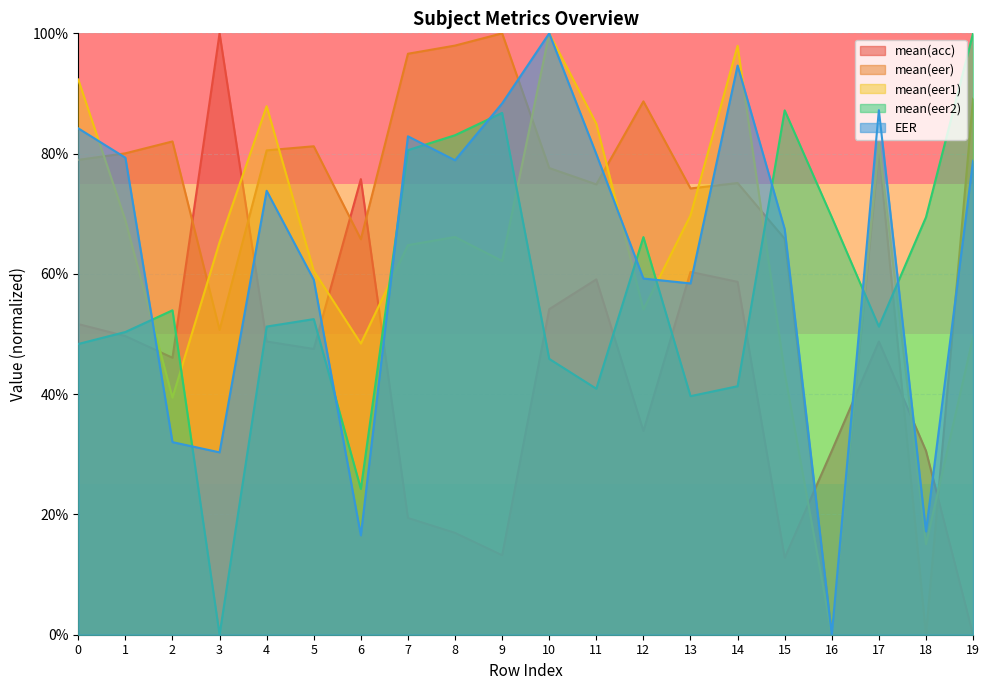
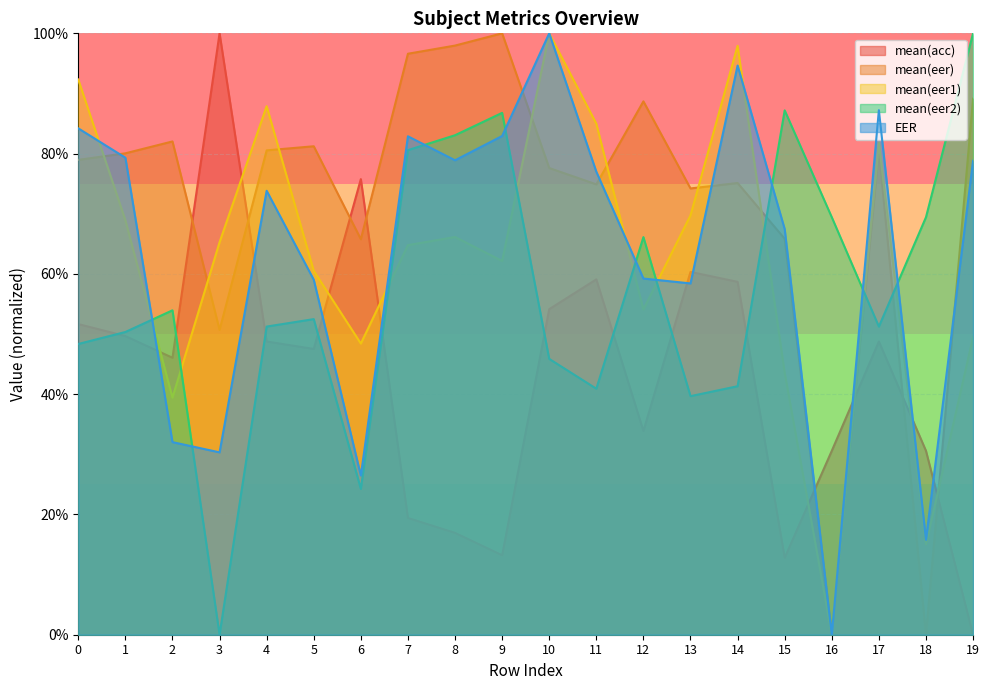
  {
    "mean(eer2)": {
      "0": "48%",
      "1": "50%",
      "2": "54%",
      "3": "0%",
      "4": "51%",
      "5": "52%",
      "6": "24%",
      "7": "81%",
      "8": "83%",
      "9": "87%",
      "10": "46%",
      "11": "41%",
      "12": "66%",
      "13": "40%",
      "14": "41%",
      "15": "87%",
      "16": "69%",
      "17": "51%",
      "18": "69%",
      "19": "100%"
    },
    "EER": {
      "0": "84%",
      "1": "79%",
      "2": "32%",
      "3": "30%",
      "4": "74%",
      "5": "59%",
-     "6": "17%",
+     "6": "26%",
      "7": "83%",
      "8": "79%",
-     "9": "88%",
-     "11": "80%",
+     "9": "83%",
+     "11": "77%",
      "12": "59%",
      "13": "58%",
      "14": "95%",
      "15": "67%",
-     "18": "17%",
+     "18": "16%",
      "19": "79%"
    }
  }
